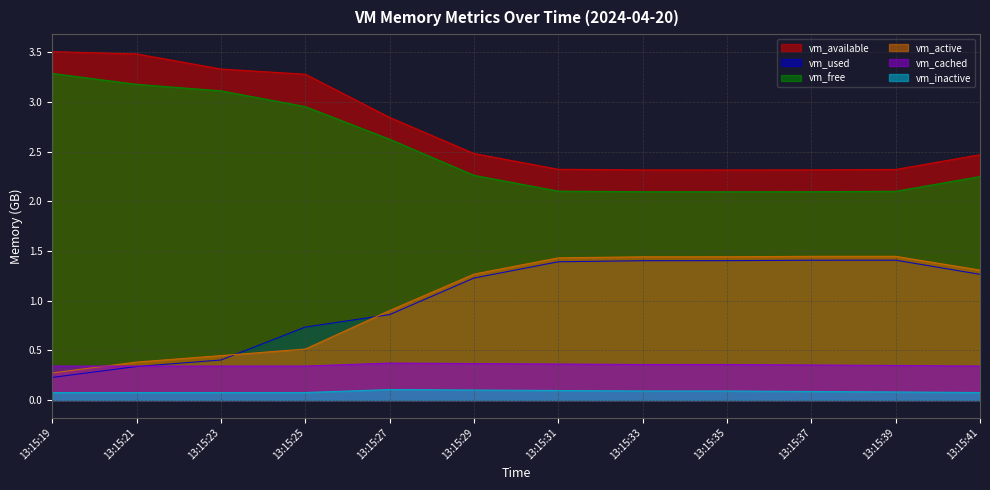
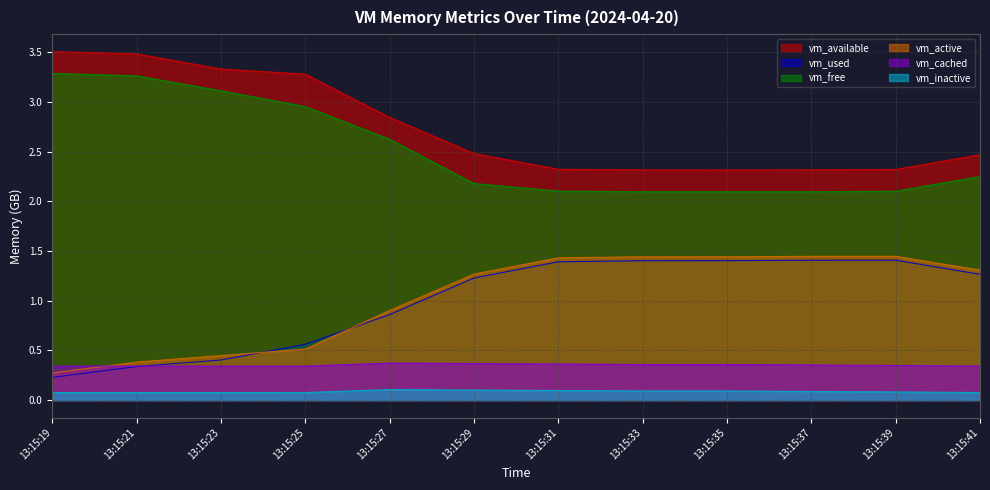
  {
    "vm_available": {
      "13:15:19": 3.5,
      "13:15:21": 3.5,
      "13:15:23": 3.3,
      "13:15:25": 3.3,
      "13:15:27": 2.8,
      "13:15:29": 2.5,
      "13:15:31": 2.3,
      "13:15:33": 2.3,
      "13:15:35": 2.3,
      "13:15:37": 2.3,
      "13:15:39": 2.3,
      "13:15:41": 2.5
    },
    "vm_used": {
      "13:15:19": 0.2,
      "13:15:23": 0.4,
-     "13:15:25": 0.7,
+     "13:15:25": 0.6,
      "13:15:27": 0.9,
      "13:15:29": 1.2,
      "13:15:31": 1.4,
      "13:15:33": 1.4,
      "13:15:35": 1.4,
      "13:15:37": 1.4,
      "13:15:39": 1.4,
      "13:15:41": 1.3
    },
    "vm_free": {
      "13:15:19": 3.3,
-     "13:15:21": 3.2,
+     "13:15:21": 3.3,
      "13:15:23": 3.1,
      "13:15:25": 3.0,
      "13:15:27": 2.6,
-     "13:15:29": 2.3,
+     "13:15:29": 2.2,
      "13:15:31": 2.1,
      "13:15:33": 2.1,
      "13:15:35": 2.1,
      "13:15:37": 2.1,
      "13:15:39": 2.1,
      "13:15:41": 2.3
    },
    "vm_active": {
      "13:15:19": 0.3,
      "13:15:21": 0.4,
      "13:15:23": 0.4,
      "13:15:25": 0.5,
      "13:15:27": 0.9,
      "13:15:29": 1.3,
      "13:15:31": 1.4,
      "13:15:33": 1.4,
      "13:15:35": 1.4,
      "13:15:37": 1.4,
      "13:15:39": 1.4,
      "13:15:41": 1.3
    },
    "vm_cached": {
      "13:15:19": 0.3,
      "13:15:23": 0.3,
      "13:15:25": 0.3,
      "13:15:27": 0.4,
      "13:15:29": 0.4,
      "13:15:31": 0.4,
      "13:15:33": 0.4,
      "13:15:35": 0.4,
      "13:15:37": 0.4,
      "13:15:39": 0.3,
      "13:15:41": 0.3
    },
    "vm_inactive": {
      "13:15:19": 0.1,
      "13:15:21": 0.1,
      "13:15:23": 0.1,
      "13:15:25": 0.1,
      "13:15:27": 0.1,
      "13:15:29": 0.1,
      "13:15:31": 0.1,
      "13:15:33": 0.1,
      "13:15:35": 0.1,
      "13:15:37": 0.1,
      "13:15:39": 0.1,
      "13:15:41": 0.1
    }
  }
